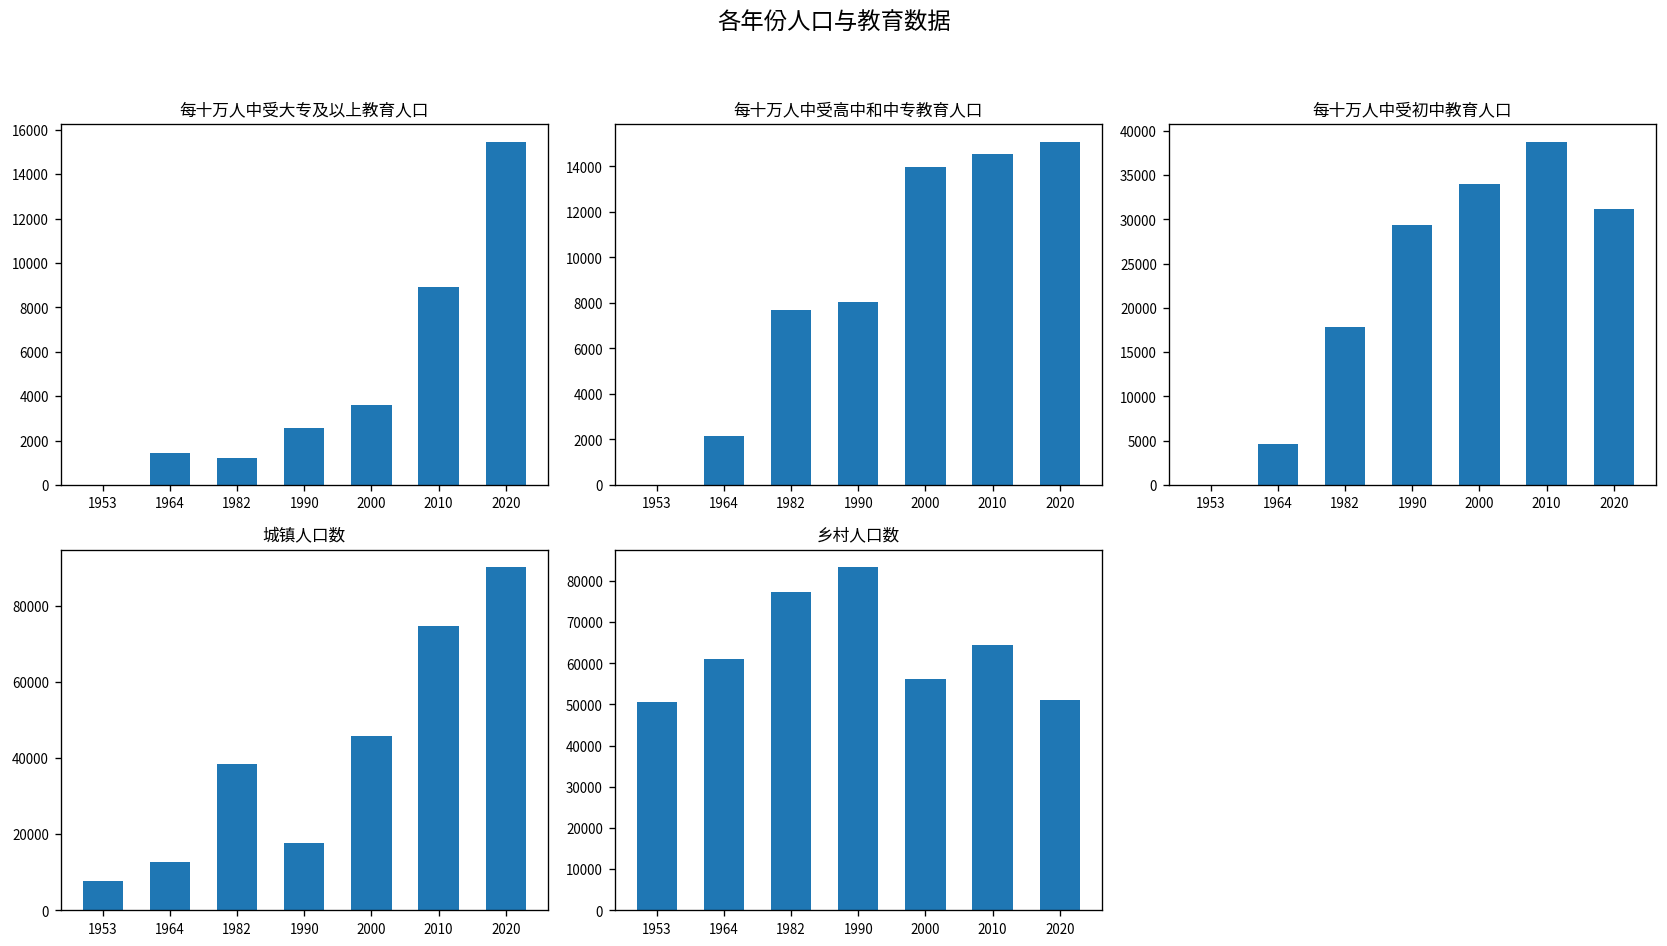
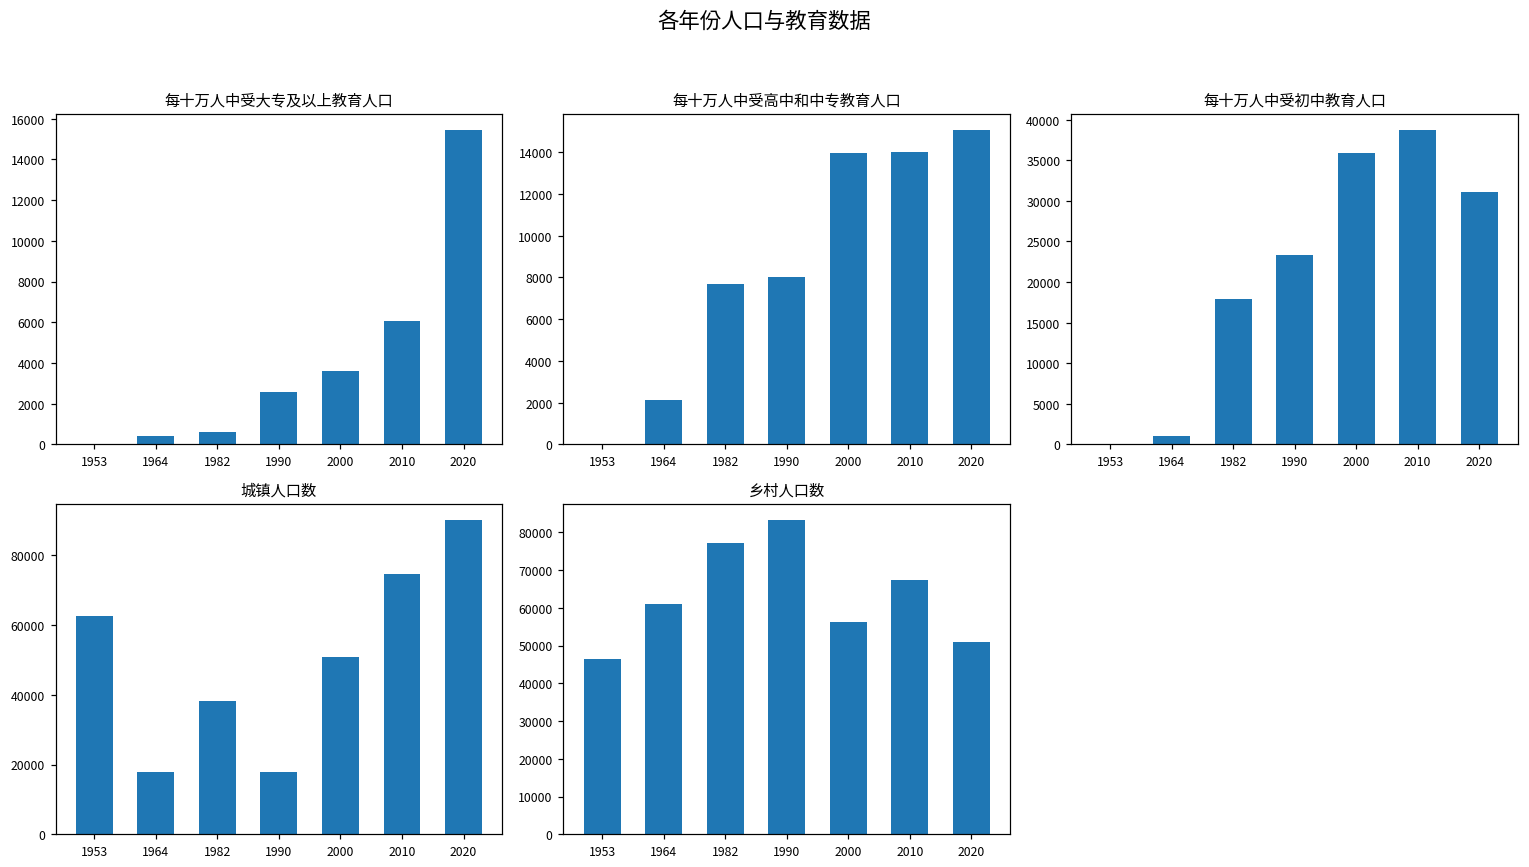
  {
    "每十万人中受大专及以上教育人口": {
      "1953": 0,
-     "1964": 1400,
-     "1982": 1200,
+     "1964": 400,
+     "1982": 600,
      "1990": 2600,
      "2000": 3600,
-     "2010": 8900,
+     "2010": 6100,
      "2020": 15500
    },
    "每十万人中受高中和中专教育人口": {
      "1953": 0,
      "1964": 2200,
      "1982": 7700,
      "1990": 8000,
      "2000": 14000,
-     "2010": 14600,
+     "2010": 14000,
      "2020": 15100
    },
    "每十万人中受初中教育人口": {
      "1953": 0,
-     "1964": 5000,
+     "1964": 1000,
      "1982": 18000,
-     "1990": 29000,
-     "2000": 34000,
+     "1990": 23000,
+     "2000": 36000,
      "2010": 39000,
      "2020": 31000
    },
    "城镇人口数": {
-     "1953": 8000,
-     "1964": 13000,
+     "1953": 62000,
+     "1964": 18000,
      "1982": 38000,
      "1990": 18000,
-     "2000": 46000,
+     "2000": 51000,
      "2010": 75000,
      "2020": 90000
    },
    "乡村人口数": {
-     "1953": 51000,
+     "1953": 46000,
      "1964": 61000,
      "1982": 77000,
      "1990": 83000,
      "2000": 56000,
-     "2010": 65000,
+     "2010": 67000,
      "2020": 51000
    }
  }
